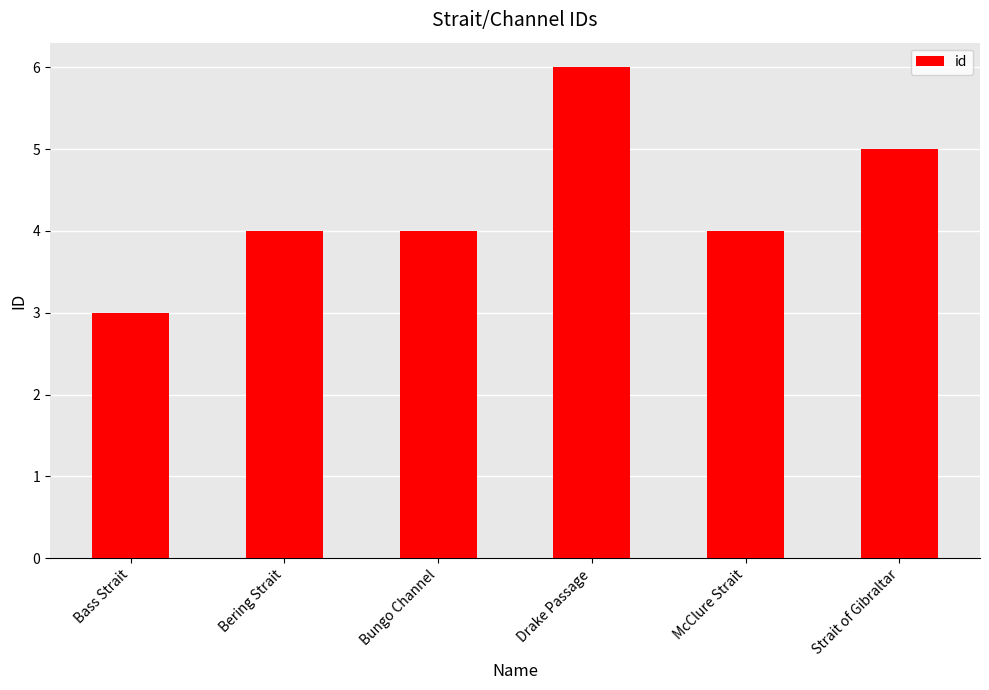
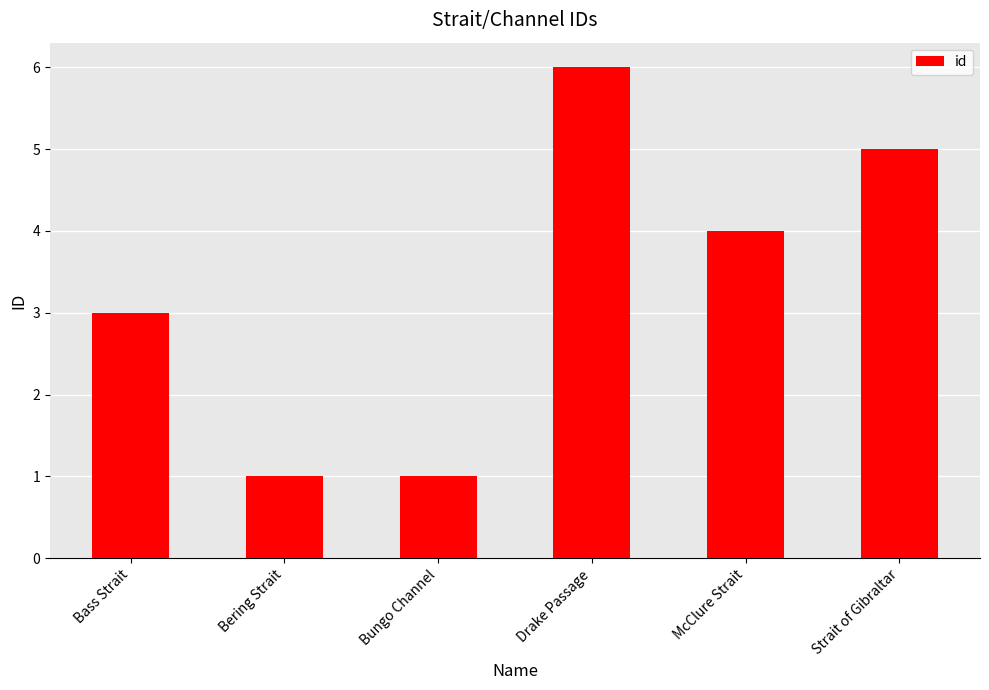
  {
    "Bass Strait": 3,
-   "Bering Strait": 4,
-   "Bungo Channel": 4,
+   "Bering Strait": 1,
+   "Bungo Channel": 1,
    "Drake Passage": 6,
    "McClure Strait": 4,
    "Strait of Gibraltar": 5
  }
